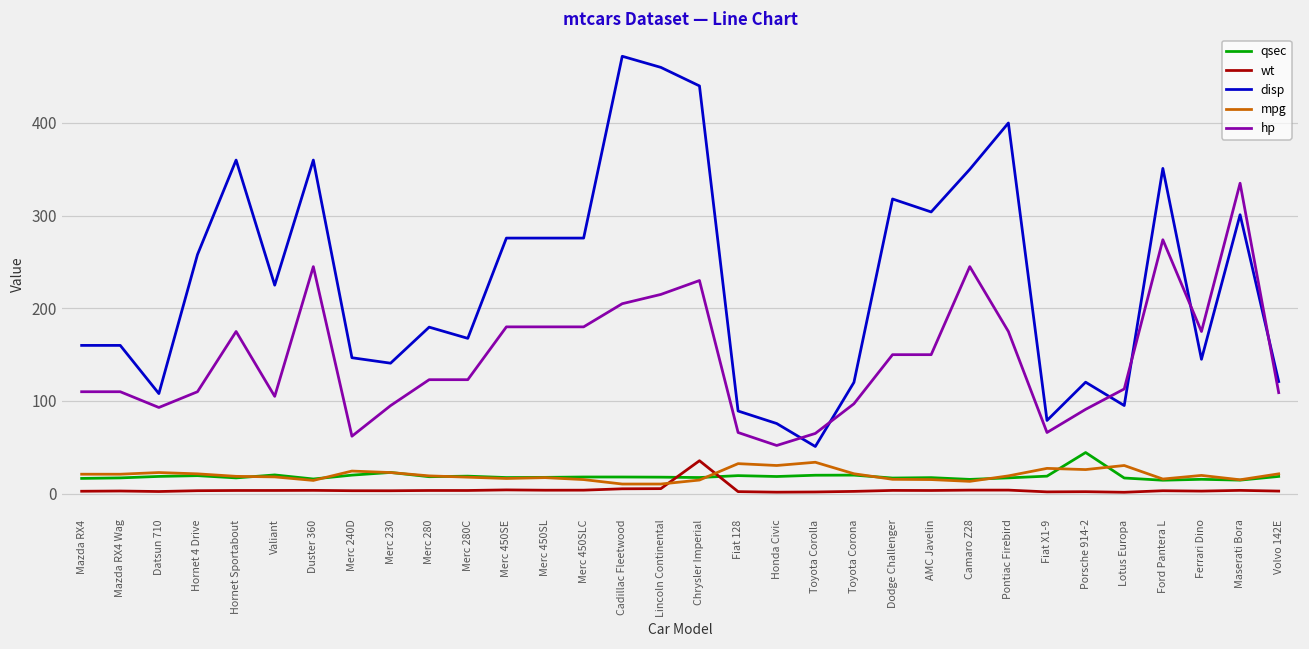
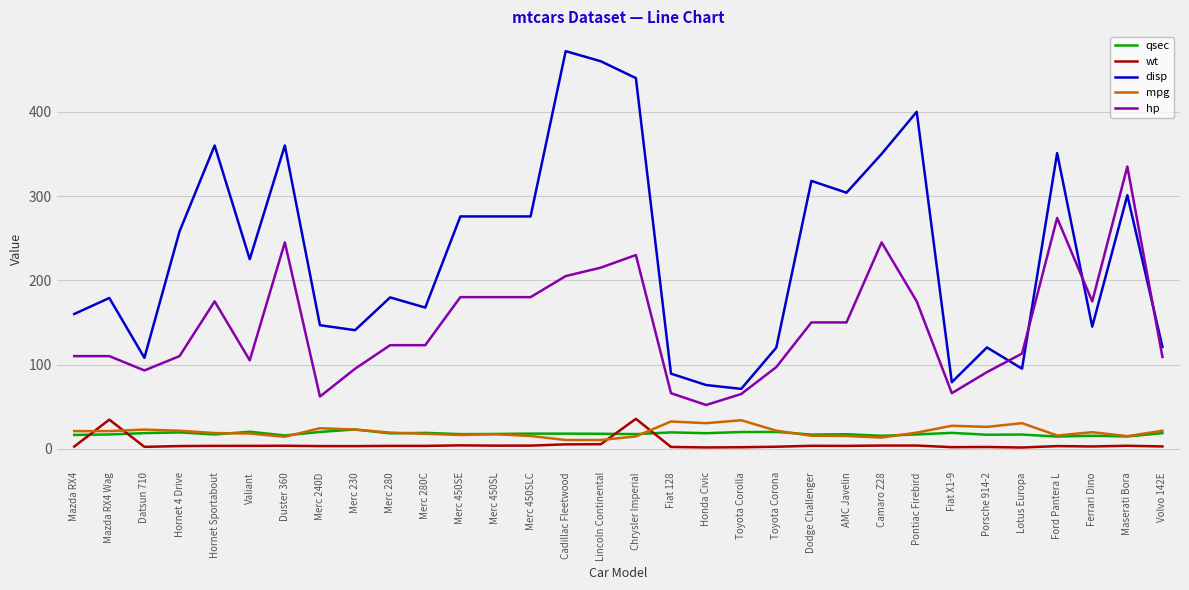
  {
    "qsec": {
      "Mazda RX4": 20,
      "Mazda RX4 Wag": 20,
      "Datsun 710": 20,
      "Merc 240D": 20,
      "Cadillac Fleetwood": 20,
      "Lincoln Continental": 20,
      "Fiat 128": 20,
      "Honda Civic": 20,
      "Toyota Corolla": 20,
      "Fiat X1-9": 20,
-     "Porsche 914-2": 40,
+     "Porsche 914-2": 20,
      "Lotus Europa": 20,
      "Ferrari Dino": 20
    },
    "wt": {
      "Mazda RX4": 0,
-     "Mazda RX4 Wag": 0,
+     "Mazda RX4 Wag": 30,
      "Datsun 710": 0,
      "Hornet 4 Drive": 0,
      "Hornet Sportabout": 0,
      "Valiant": 0,
      "Duster 360": 0,
      "Merc 240D": 0,
      "Merc 230": 0,
      "Merc 280": 0,
      "Merc 280C": 0,
      "Merc 450SE": 0,
      "Merc 450SL": 0,
      "Merc 450SLC": 0,
      "Cadillac Fleetwood": 10,
      "Lincoln Continental": 10,
      "Chrysler Imperial": 40,
      "Fiat 128": 0,
      "Honda Civic": 0,
      "Toyota Corolla": 0,
      "Toyota Corona": 0,
      "Dodge Challenger": 0,
      "AMC Javelin": 0,
      "Camaro Z28": 0,
      "Pontiac Firebird": 0,
      "Fiat X1-9": 0,
      "Porsche 914-2": 0,
      "Lotus Europa": 0,
      "Ford Pantera L": 0,
      "Ferrari Dino": 0,
      "Maserati Bora": 0,
      "Volvo 142E": 0
    },
    "disp": {
      "Mazda RX4": 160,
-     "Mazda RX4 Wag": 160,
+     "Mazda RX4 Wag": 180,
      "Datsun 710": 110,
      "Hornet 4 Drive": 260,
      "Hornet Sportabout": 360,
      "Valiant": 230,
      "Duster 360": 360,
      "Merc 240D": 150,
      "Merc 230": 140,
      "Merc 280": 180,
      "Merc 280C": 170,
      "Merc 450SE": 280,
      "Merc 450SL": 280,
      "Merc 450SLC": 280,
      "Cadillac Fleetwood": 470,
      "Lincoln Continental": 460,
      "Chrysler Imperial": 440,
      "Fiat 128": 90,
      "Honda Civic": 80,
-     "Toyota Corolla": 50,
+     "Toyota Corolla": 70,
      "Toyota Corona": 120,
      "Dodge Challenger": 320,
      "AMC Javelin": 300,
      "Camaro Z28": 350,
      "Pontiac Firebird": 400,
      "Fiat X1-9": 80,
      "Porsche 914-2": 120,
      "Lotus Europa": 100,
      "Ford Pantera L": 350,
      "Ferrari Dino": 150,
      "Maserati Bora": 300,
      "Volvo 142E": 120
    },
    "mpg": {
      "Mazda RX4": 20,
      "Mazda RX4 Wag": 20,
      "Datsun 710": 20,
      "Merc 240D": 20,
      "Cadillac Fleetwood": 10,
      "Lincoln Continental": 10,
      "Fiat 128": 30,
      "Honda Civic": 30,
      "Toyota Corolla": 30,
      "Fiat X1-9": 30,
      "Porsche 914-2": 30,
      "Lotus Europa": 30,
      "Ferrari Dino": 20
    },
    "hp": {
      "Mazda RX4": 110,
      "Mazda RX4 Wag": 110,
      "Datsun 710": 90,
      "Hornet 4 Drive": 110,
      "Hornet Sportabout": 180,
      "Valiant": 110,
      "Duster 360": 250,
      "Merc 240D": 60,
      "Merc 230": 100,
      "Merc 280": 120,
      "Merc 280C": 120,
      "Merc 450SE": 180,
      "Merc 450SL": 180,
      "Merc 450SLC": 180,
      "Cadillac Fleetwood": 210,
      "Lincoln Continental": 220,
      "Chrysler Imperial": 230,
      "Fiat 128": 70,
      "Honda Civic": 50,
      "Toyota Corolla": 70,
      "Toyota Corona": 100,
      "Dodge Challenger": 150,
      "AMC Javelin": 150,
      "Camaro Z28": 250,
      "Pontiac Firebird": 180,
      "Fiat X1-9": 70,
      "Porsche 914-2": 90,
      "Lotus Europa": 110,
      "Ford Pantera L": 270,
      "Ferrari Dino": 180,
      "Maserati Bora": 340,
      "Volvo 142E": 110
    }
  }
